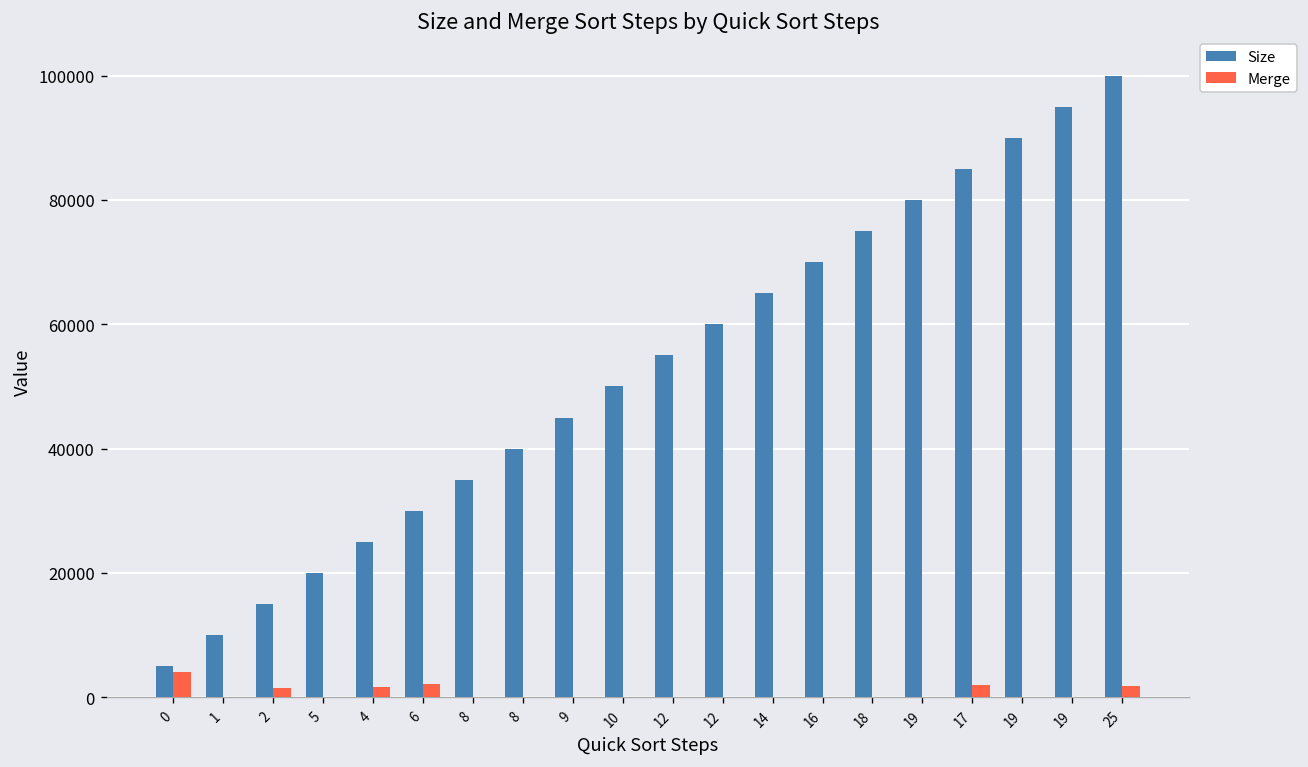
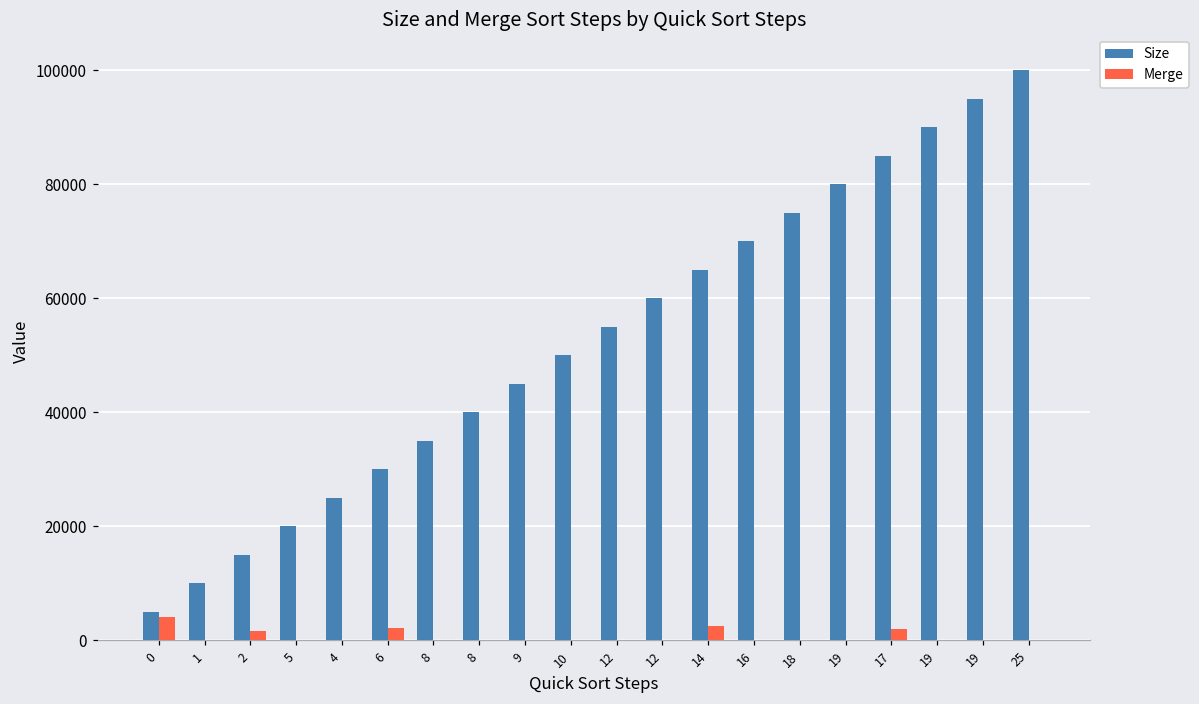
  {
    "Size": {
      "0": 5000,
      "1": 10000,
      "2": 15000,
      "5": 20000,
      "4": 25000,
      "6": 30000,
      "9": 45000,
      "10": 50000,
      "14": 65000,
      "16": 70000,
      "18": 75000,
      "17": 85000,
      "25": 100000
    },
    "Merge": {
      "0": 4000,
      "2": 2000,
-     "4": 2000,
+     "4": 0,
      "6": 2000,
-     "14": 0,
+     "14": 3000,
      "17": 2000,
-     "25": 2000
+     "25": 0
    }
  }
